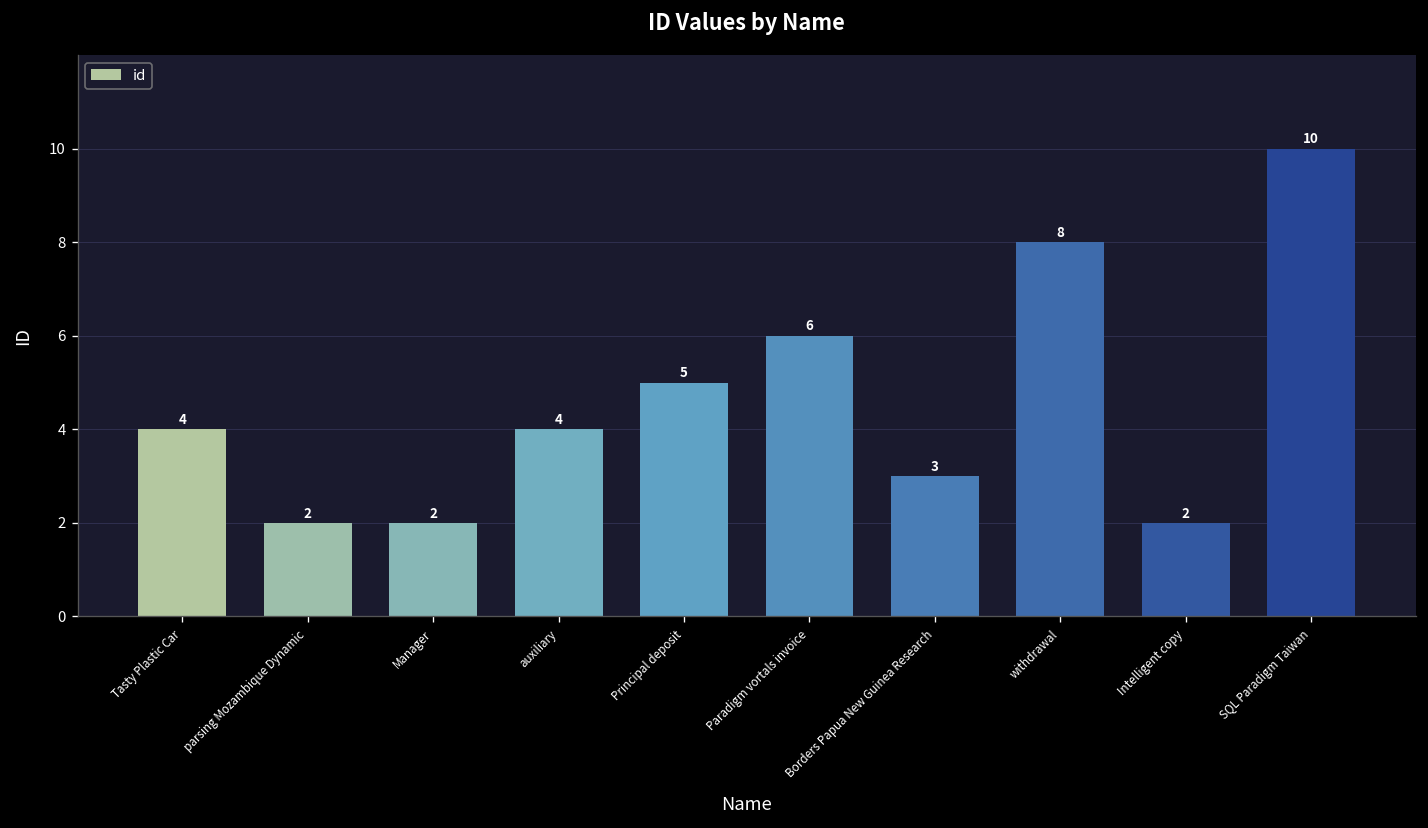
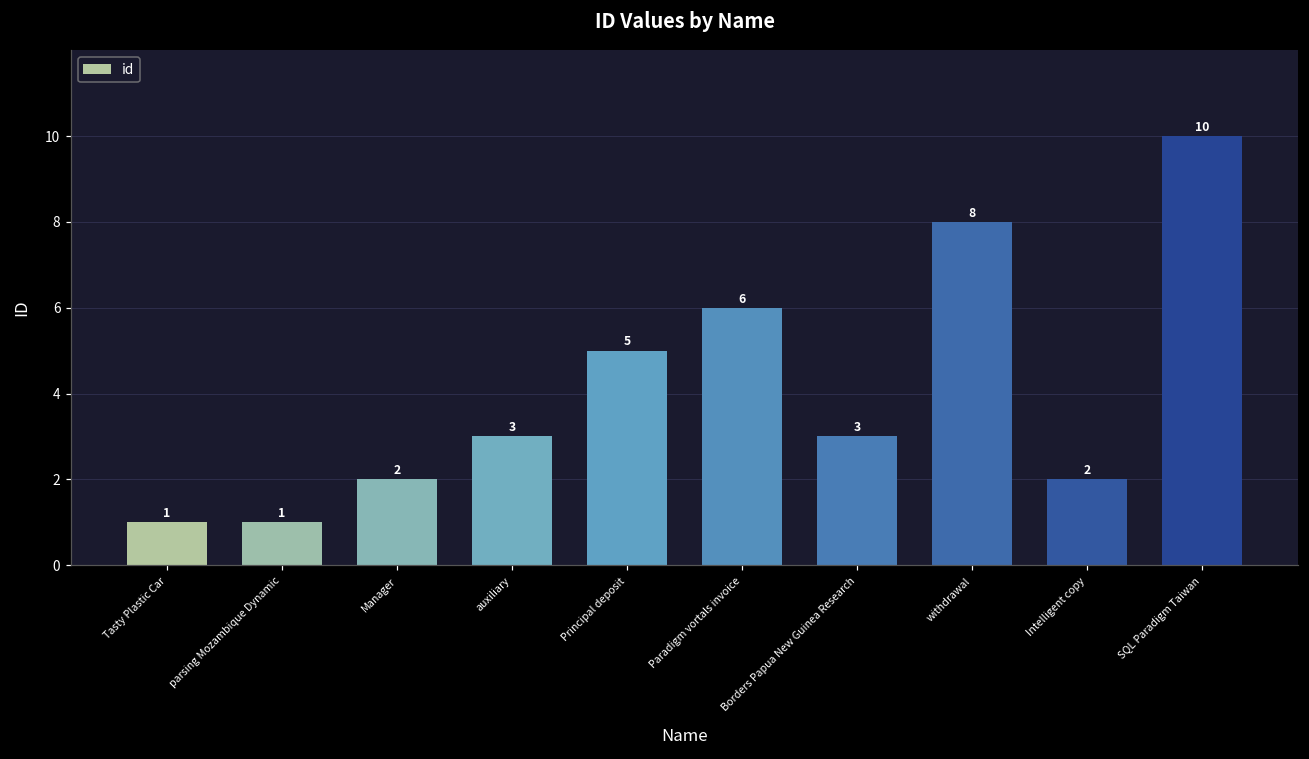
  {
-   "Tasty Plastic Car": 4,
-   "parsing Mozambique Dynamic": 2,
+   "Tasty Plastic Car": 1,
+   "parsing Mozambique Dynamic": 1,
    "Manager": 2,
-   "auxiliary": 4,
+   "auxiliary": 3,
    "Principal deposit": 5,
    "Paradigm vortals invoice": 6,
    "Borders Papua New Guinea Research": 3,
    "withdrawal": 8,
    "Intelligent copy": 2,
    "SQL Paradigm Taiwan": 10
  }
